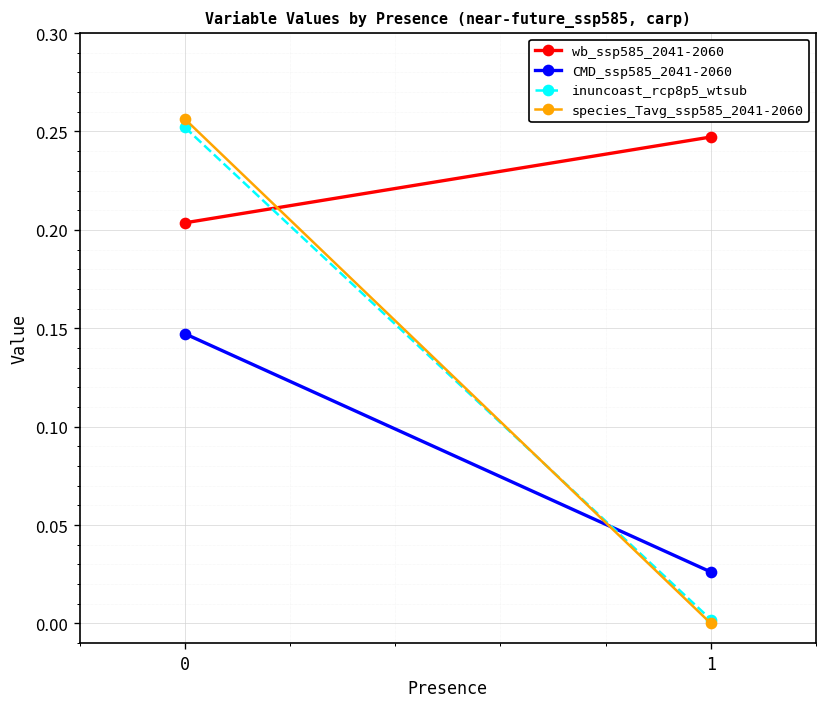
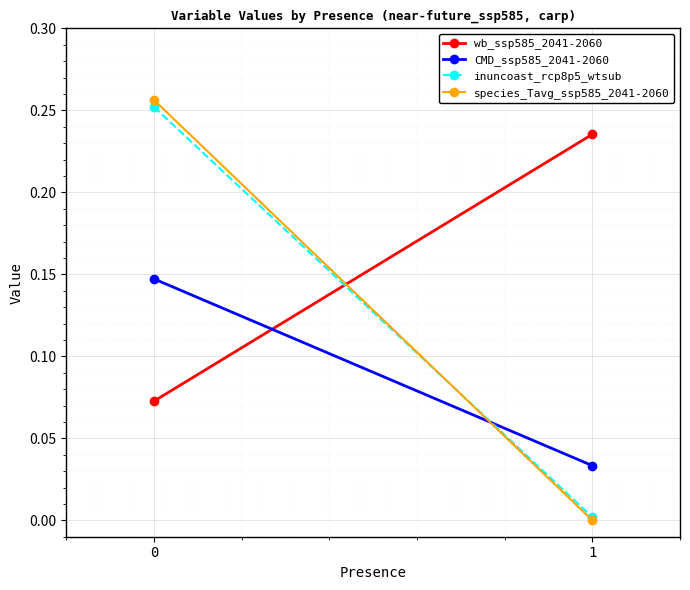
  {
    "wb_ssp585_2041-2060": {
-     "0": 0.204,
-     "1": 0.247
+     "0": 0.073,
+     "1": 0.235
    },
    "CMD_ssp585_2041-2060": {
      "0": 0.147,
-     "1": 0.026
+     "1": 0.033
    },
    "inuncoast_rcp8p5_wtsub": {
      "0": 0.252,
      "1": 0.002
    },
    "species_Tavg_ssp585_2041-2060": {
      "0": 0.256,
      "1": 0.000
    }
  }
